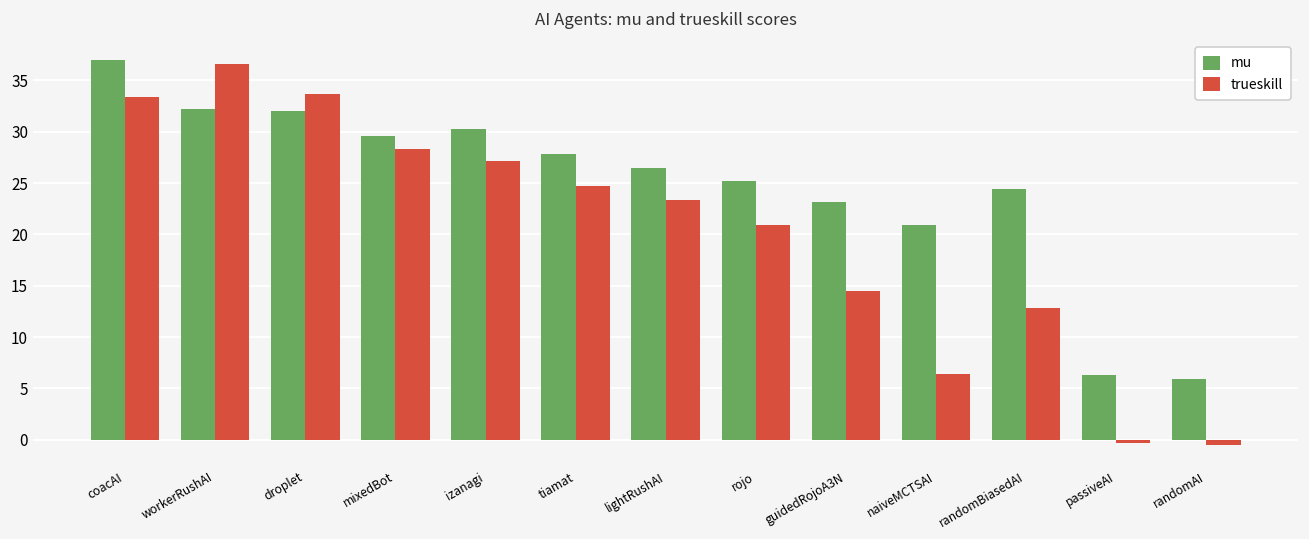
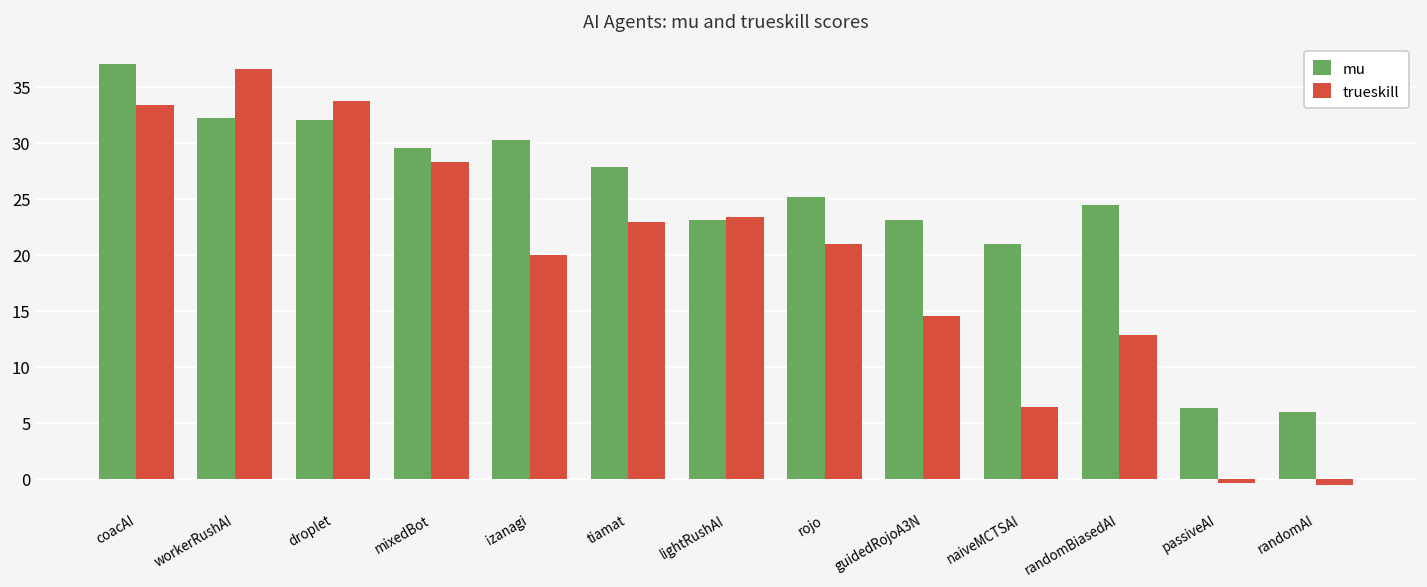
  {
    "mu": {
      "coacAI": 37,
      "workerRushAI": 32,
      "droplet": 32,
      "mixedBot": 30,
      "izanagi": 30,
      "tiamat": 28,
-     "lightRushAI": 26,
+     "lightRushAI": 23,
      "rojo": 25,
      "guidedRojoA3N": 23,
      "naiveMCTSAI": 21,
      "randomBiasedAI": 24,
      "passiveAI": 6,
      "randomAI": 6
    },
    "trueskill": {
      "coacAI": 33,
      "workerRushAI": 37,
      "droplet": 34,
      "mixedBot": 28,
-     "izanagi": 27,
-     "tiamat": 25,
+     "izanagi": 20,
+     "tiamat": 23,
      "lightRushAI": 23,
      "rojo": 21,
      "guidedRojoA3N": 14,
      "naiveMCTSAI": 6,
      "randomBiasedAI": 13,
      "passiveAI": 0,
      "randomAI": -1
    }
  }
